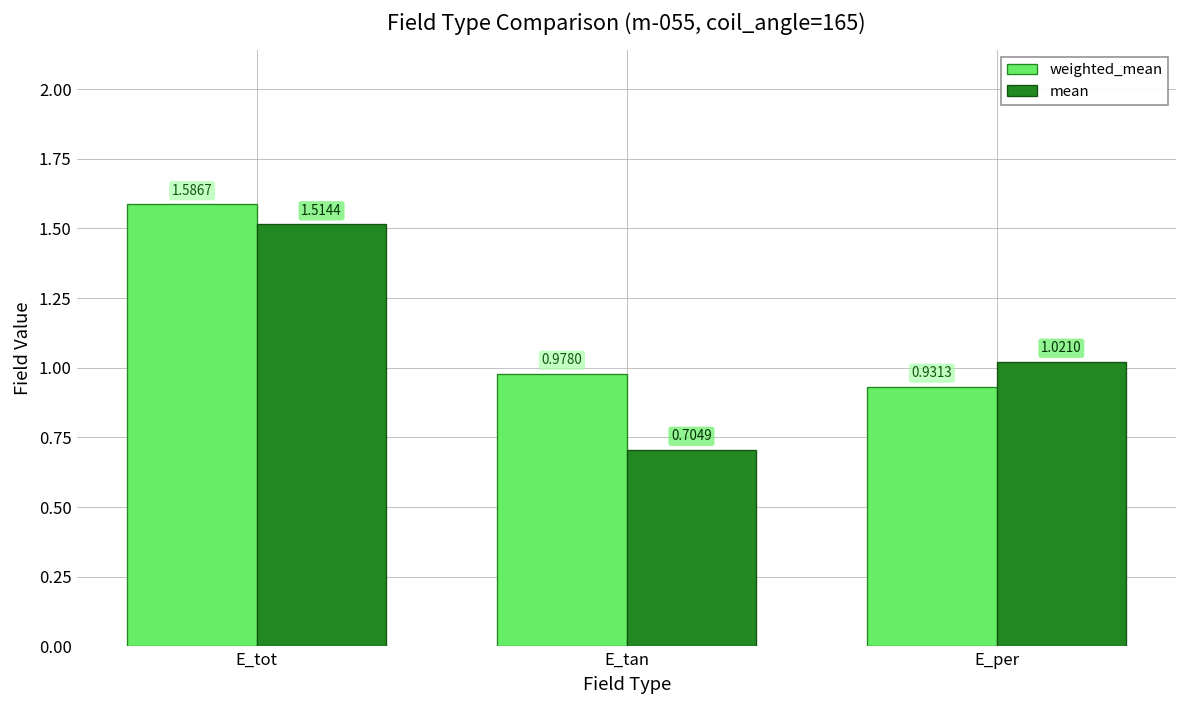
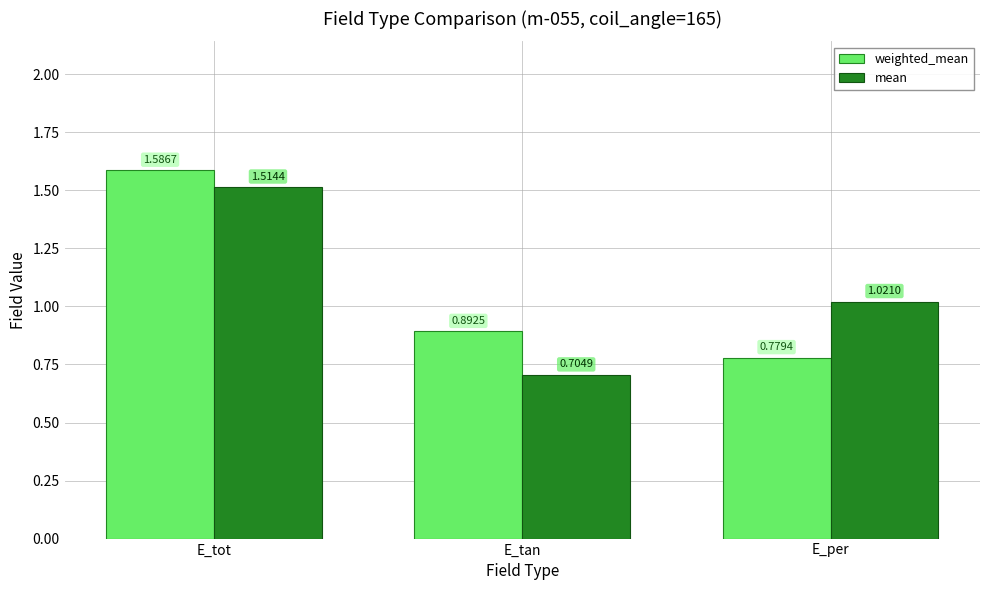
  {
    "weighted_mean": {
-     "E_tan": 0.9780,
-     "E_per": 0.9313
+     "E_tan": 0.8925,
+     "E_per": 0.7794
    }
  }
